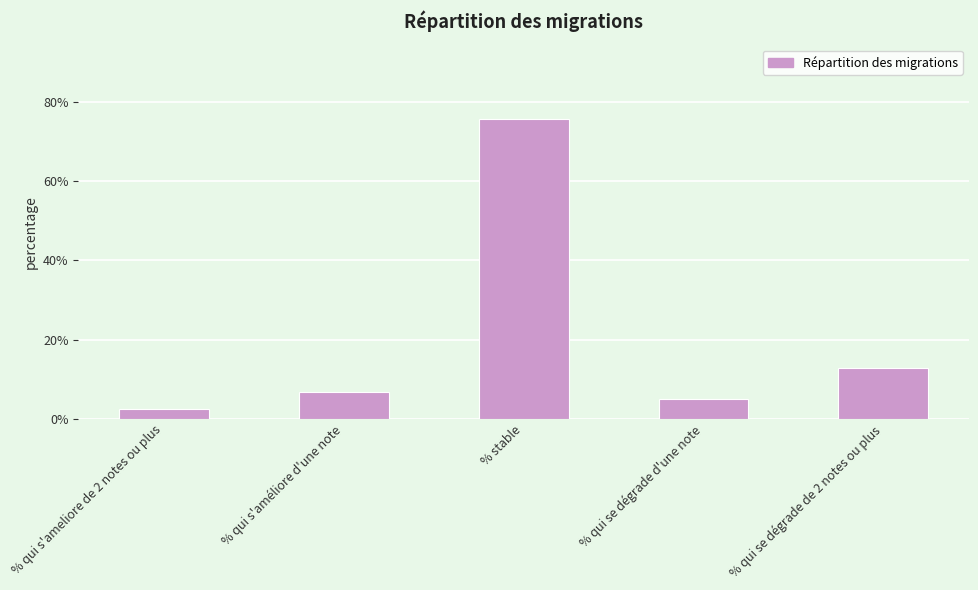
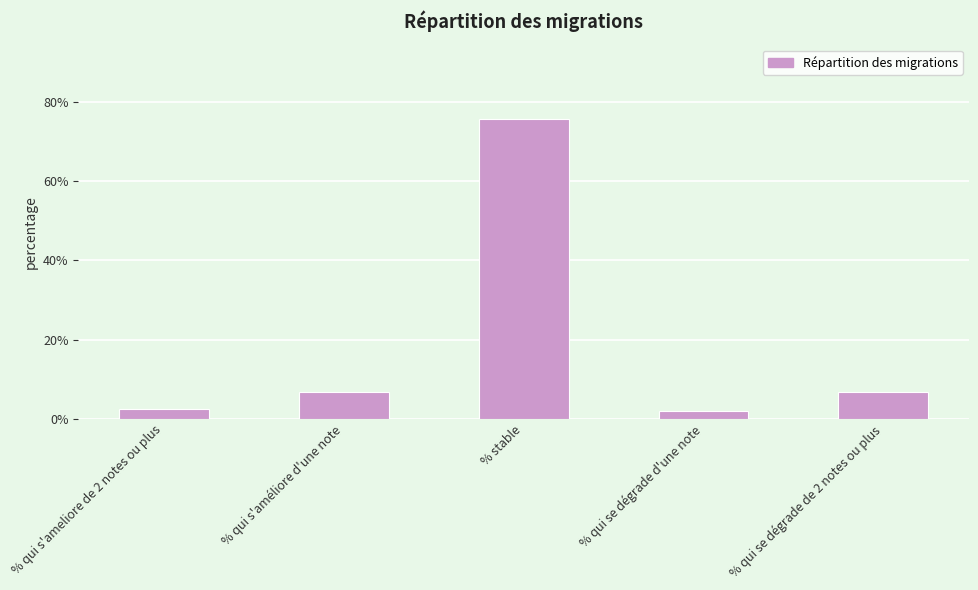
  {
    "% qui s'ameliore de 2 notes ou plus": "2%",
    "% qui s'améliore d'une note": "7%",
    "% stable": "76%",
-   "% qui se dégrade d'une note": "5%",
-   "% qui se dégrade de 2 notes ou plus": "13%"
+   "% qui se dégrade d'une note": "2%",
+   "% qui se dégrade de 2 notes ou plus": "7%"
  }
